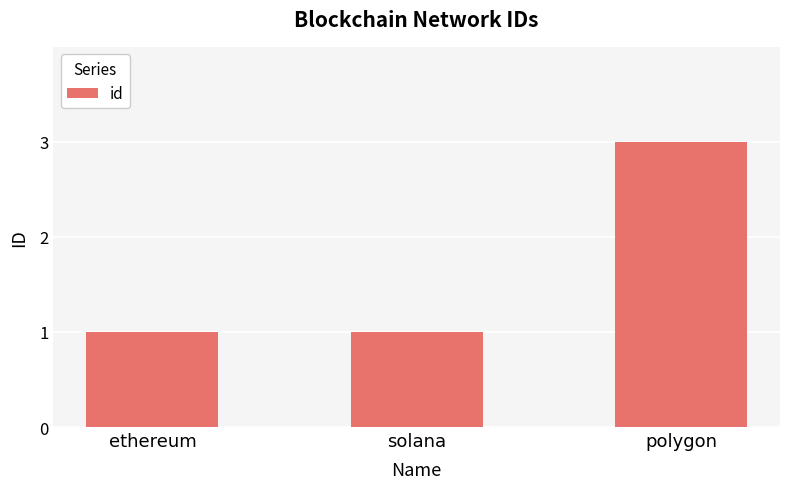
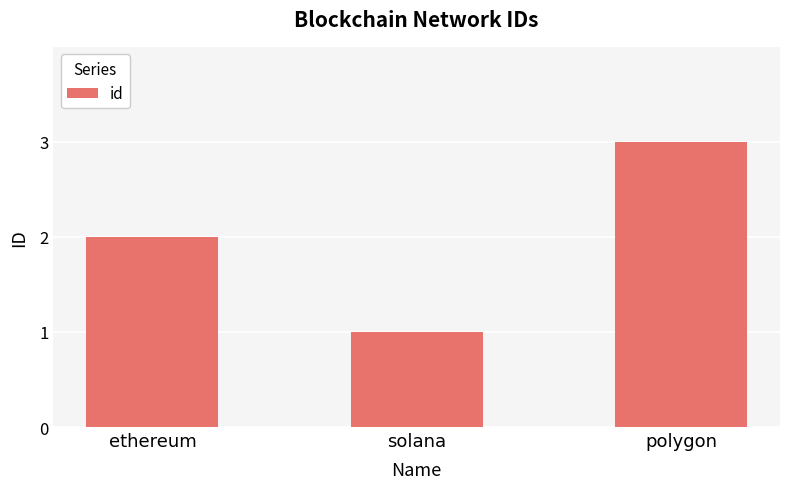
  {
-   "ethereum": 1,
+   "ethereum": 2,
    "solana": 1,
    "polygon": 3
  }
